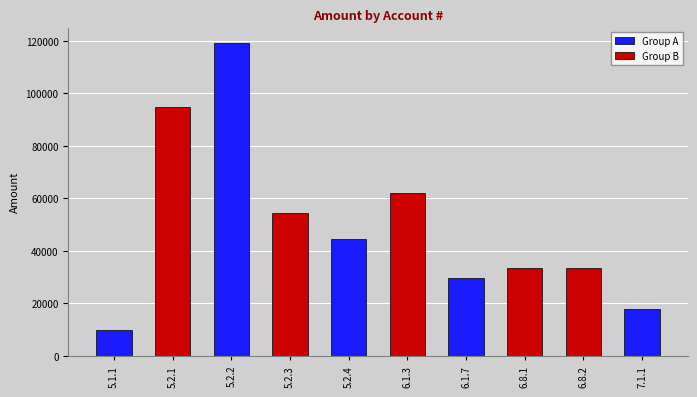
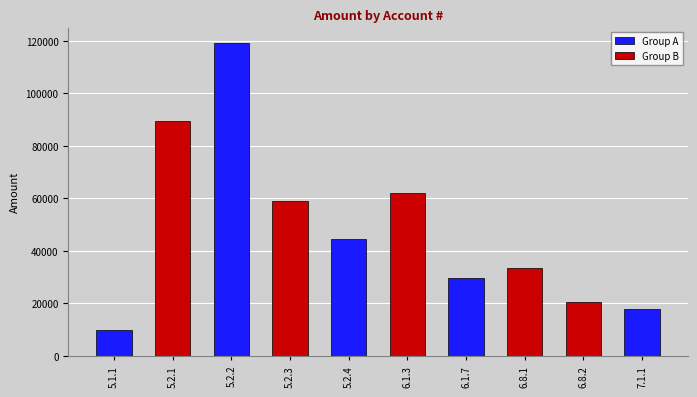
  {
    "5.1.1": 10000,
-   "5.2.1": 95000,
+   "5.2.1": 89000,
    "5.2.2": 119000,
-   "5.2.3": 54000,
+   "5.2.3": 59000,
    "5.2.4": 45000,
    "6.1.3": 62000,
    "6.1.7": 30000,
    "6.8.1": 34000,
-   "6.8.2": 33000,
+   "6.8.2": 21000,
    "7.1.1": 18000
  }
